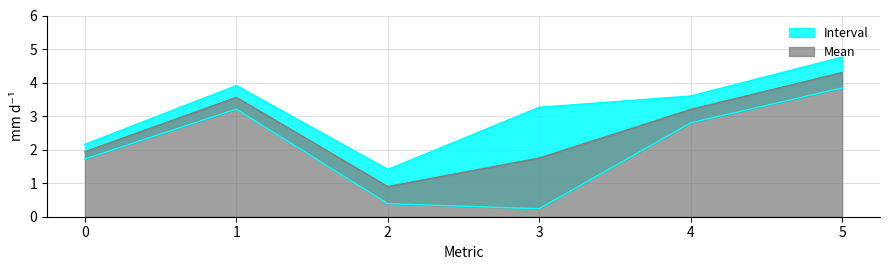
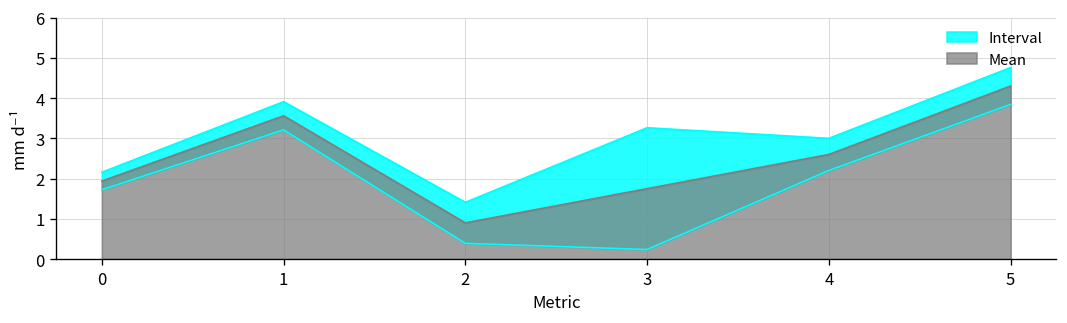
  {
    "Mean": {
      "0": 1.9,
      "1": 3.6,
      "2": 0.9,
      "3": 1.8,
-     "4": 3.2,
+     "4": 2.6,
      "5": 4.3
    }
  }
